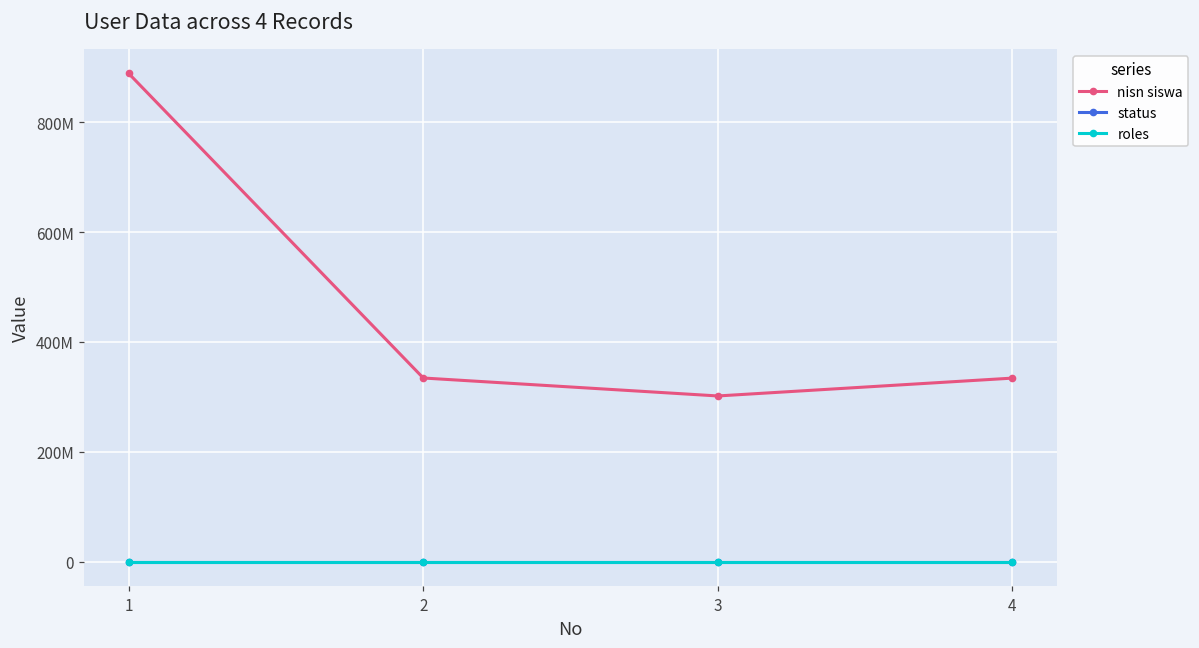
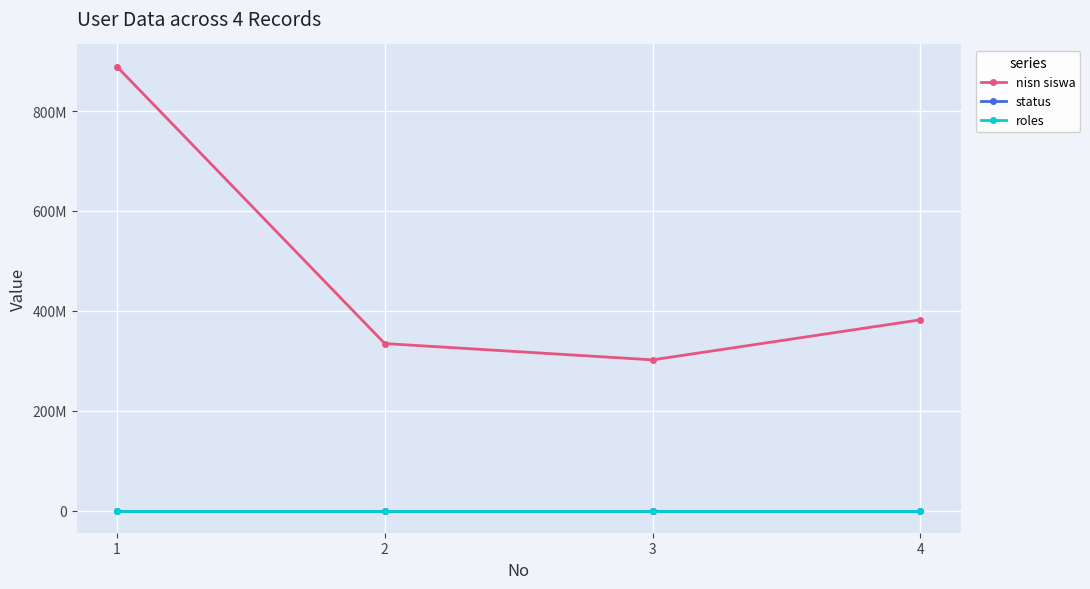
  {
    "nisn siswa": {
      "1": 890000000,
      "2": 330000000,
      "3": 300000000,
-     "4": 330000000
+     "4": 380000000
    },
    "roles": {
      "1": 0,
      "2": 0,
      "3": 0,
      "4": 0
    }
  }
